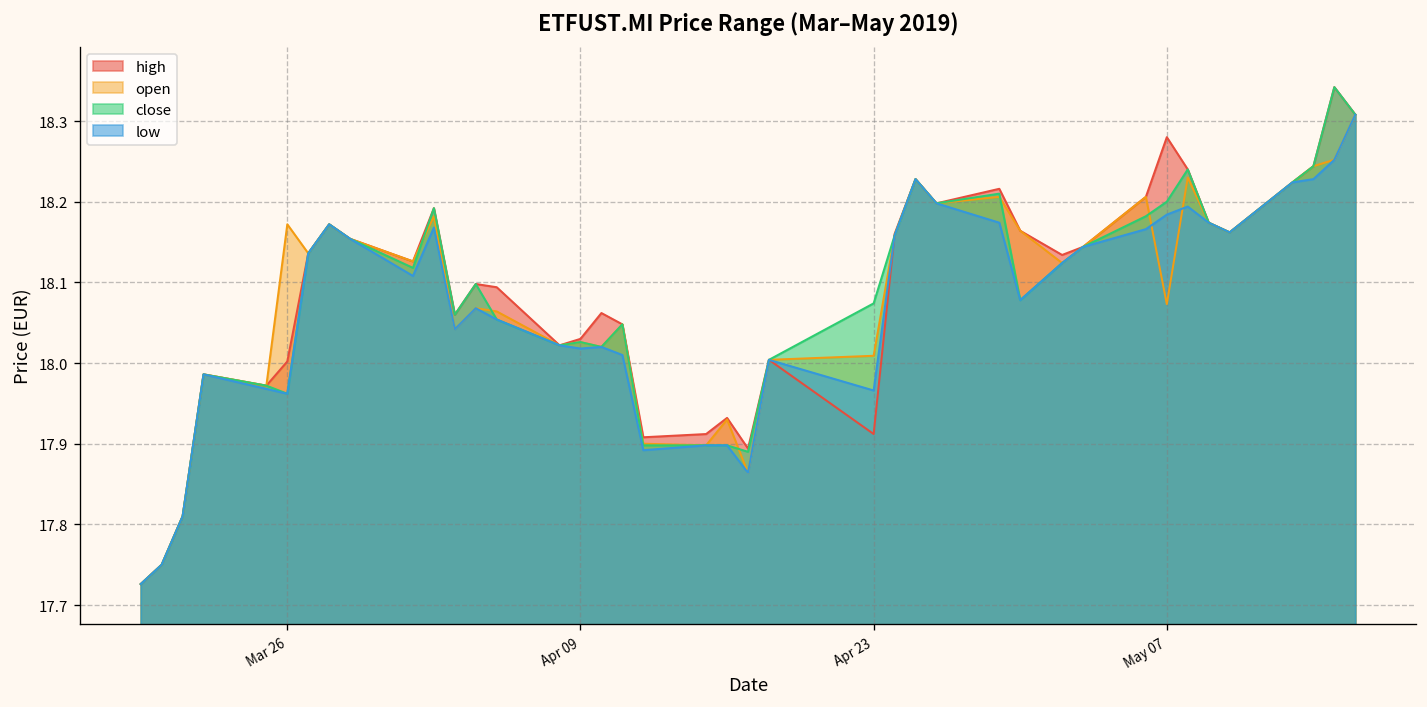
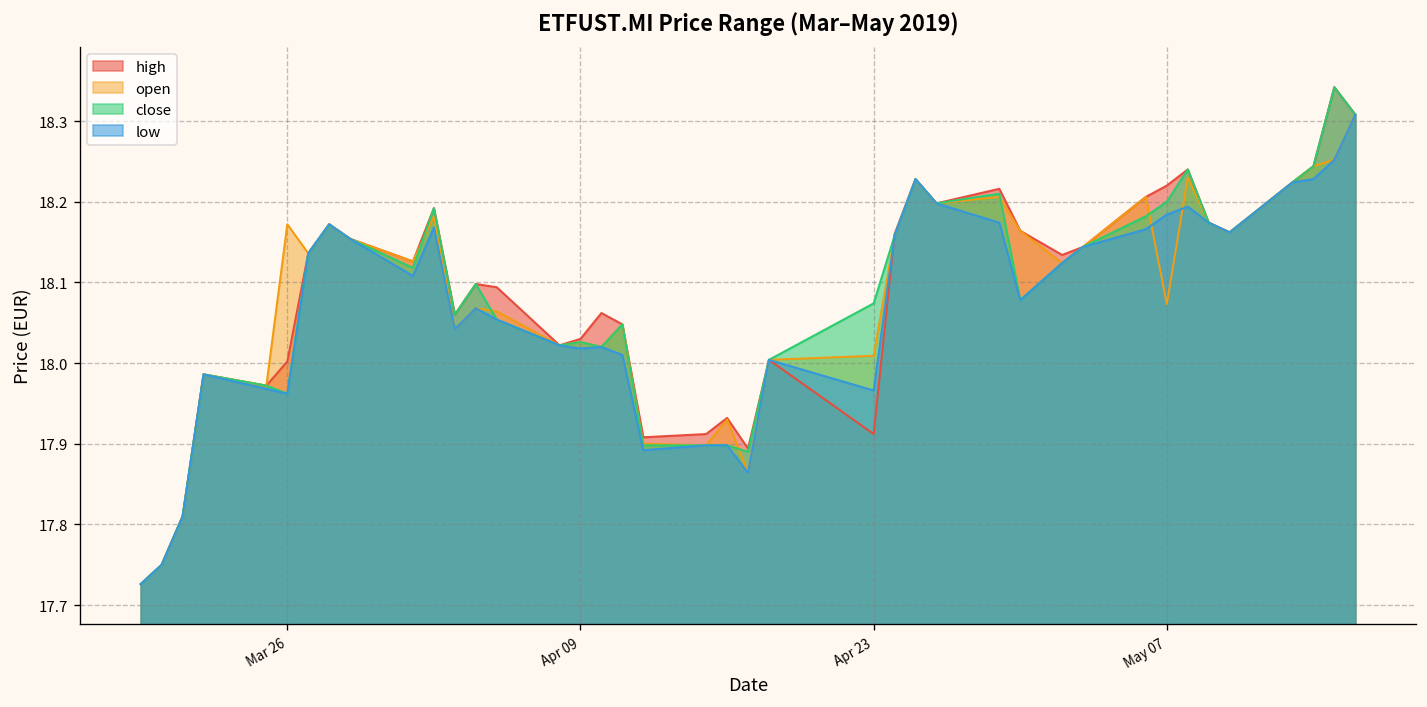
  {
    "high": {
      "Mar 26": 18.00,
      "Apr 09": 18.03,
      "Apr 23": 17.91,
-     "May 07": 18.28
+     "May 07": 18.22
    },
    "open": {
      "Mar 26": 18.17,
      "Apr 23": 18.01,
      "May 07": 18.07
    },
    "close": {
      "Apr 23": 18.07,
      "May 07": 18.20
    },
    "low": {
      "Apr 09": 18.02,
      "Apr 23": 17.97,
      "May 07": 18.18
    }
  }
